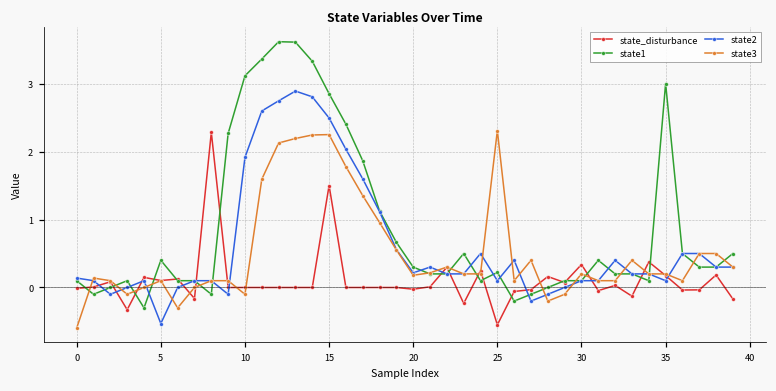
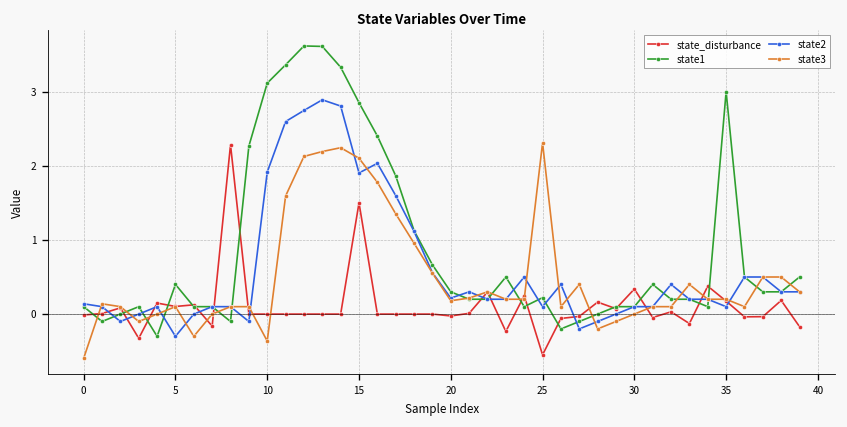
  {
    "state_disturbance": {
      "0": 0.0,
      "10": 0.0,
      "15": 1.5,
      "20": 0.0,
      "25": -0.5,
      "30": 0.3
    },
    "state1": {
      "5": 0.4,
      "10": 3.1,
      "15": 2.9,
      "20": 0.3,
      "25": 0.2,
      "35": 3.0
    },
    "state2": {
-     "5": -0.5,
+     "5": -0.3,
      "10": 1.9,
-     "15": 2.5,
+     "15": 1.9,
      "25": 0.1,
      "35": 0.1
    },
    "state3": {
      "0": -0.6,
-     "10": -0.1,
-     "15": 2.2,
+     "10": -0.4,
+     "15": 2.1,
      "25": 2.3,
-     "30": 0.2
+     "30": 0.0
    }
  }
